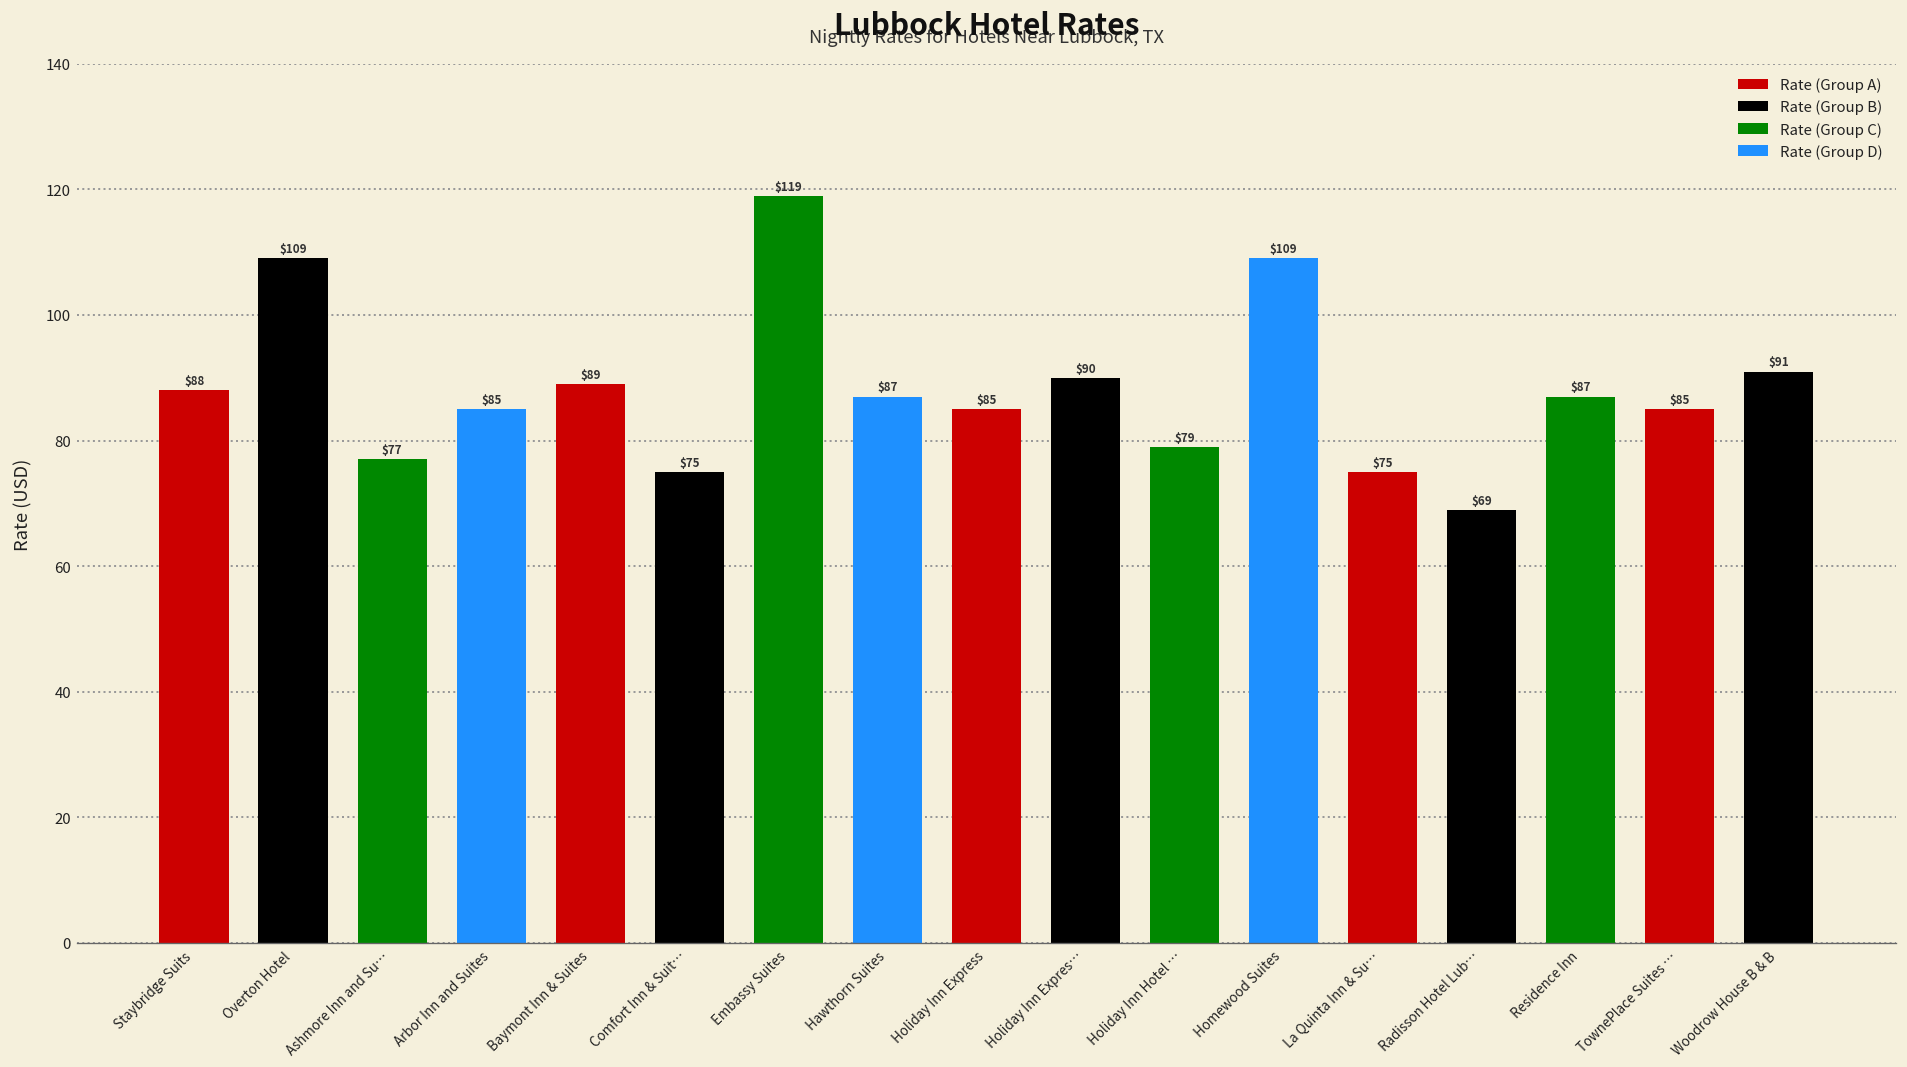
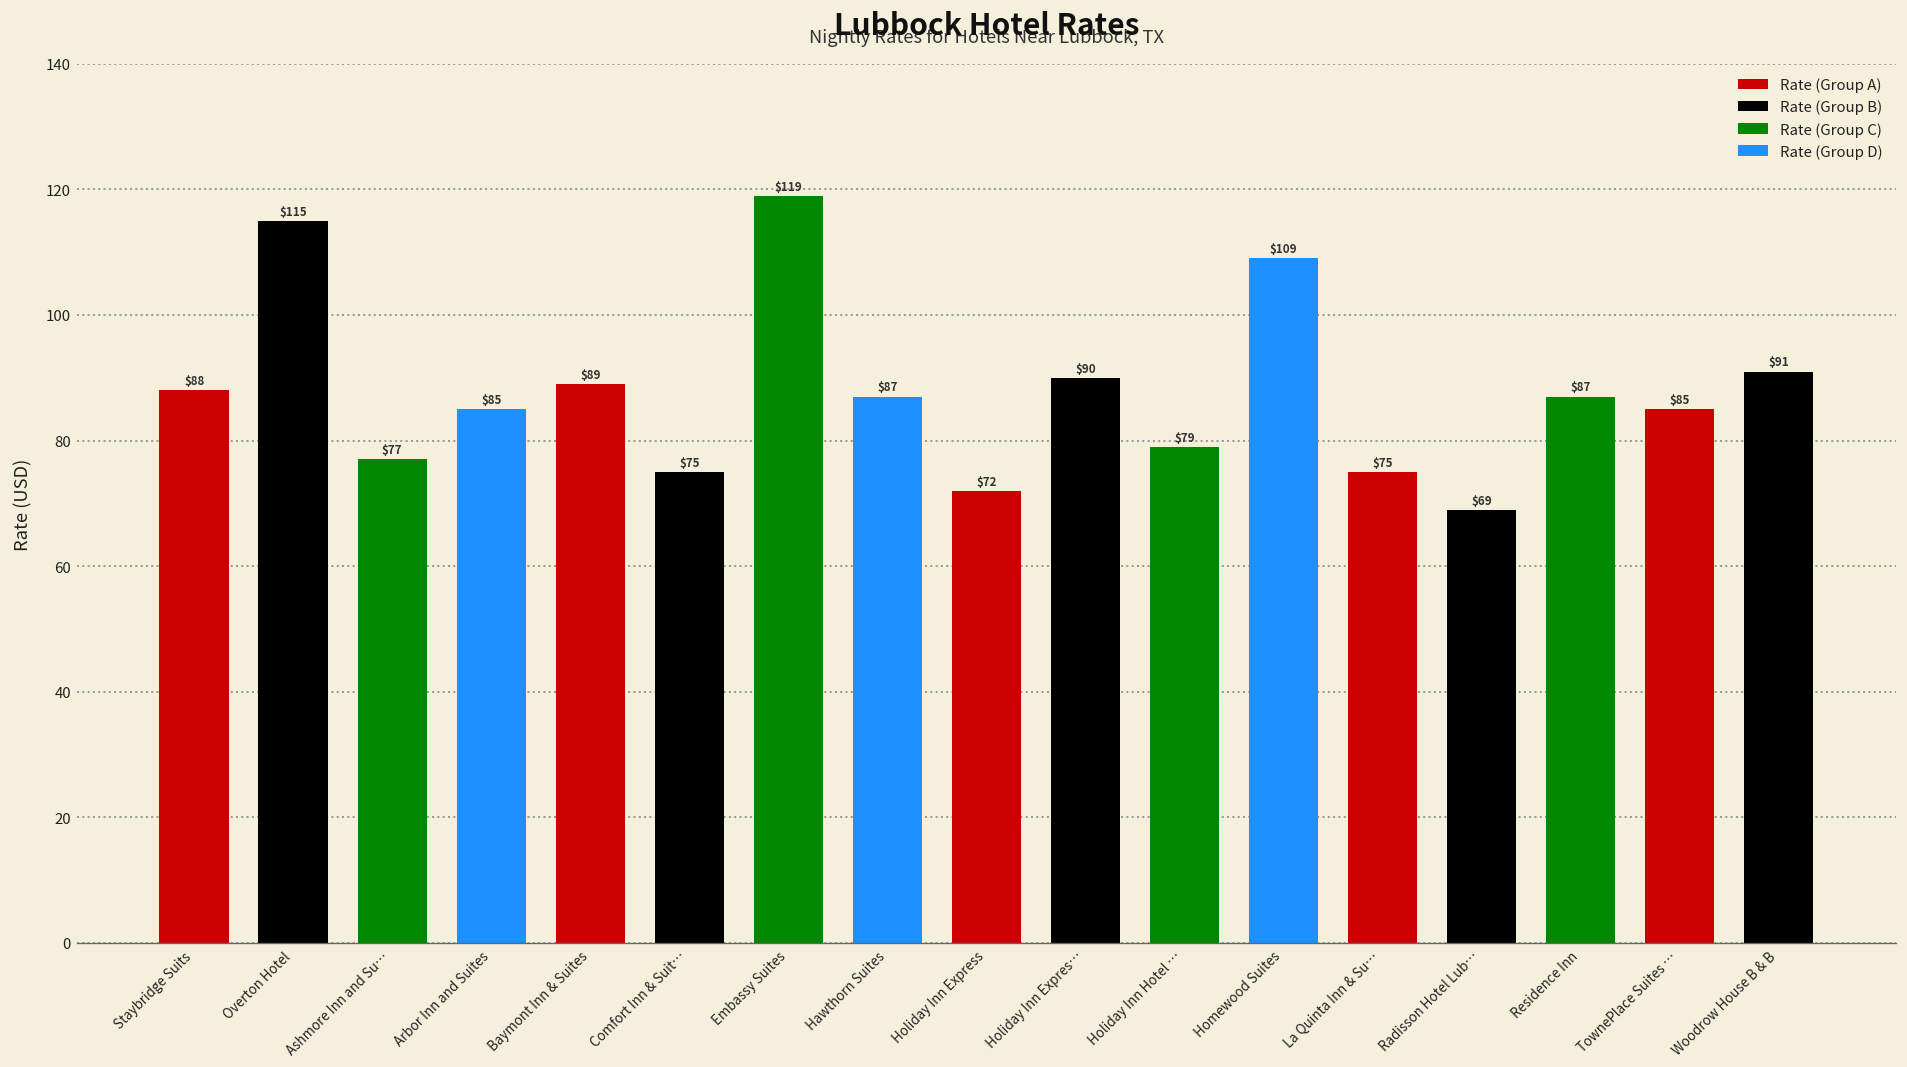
  {
    "Staybridge Suits": "$88",
-   "Overton Hotel": "$109",
+   "Overton Hotel": "$115",
    "Ashmore Inn and Su…": "$77",
    "Arbor Inn and Suites": "$85",
    "Baymont Inn & Suites": "$89",
    "Comfort Inn & Suit…": "$75",
    "Embassy Suites": "$119",
    "Hawthorn Suites": "$87",
-   "Holiday Inn Express": "$85",
+   "Holiday Inn Express": "$72",
    "Holiday Inn Expres…": "$90",
    "Holiday Inn Hotel …": "$79",
    "Homewood Suites": "$109",
    "La Quinta Inn & Su…": "$75",
    "Radisson Hotel Lub…": "$69",
    "Residence Inn": "$87",
    "TownePlace Suites …": "$85",
    "Woodrow House B & B": "$91"
  }
